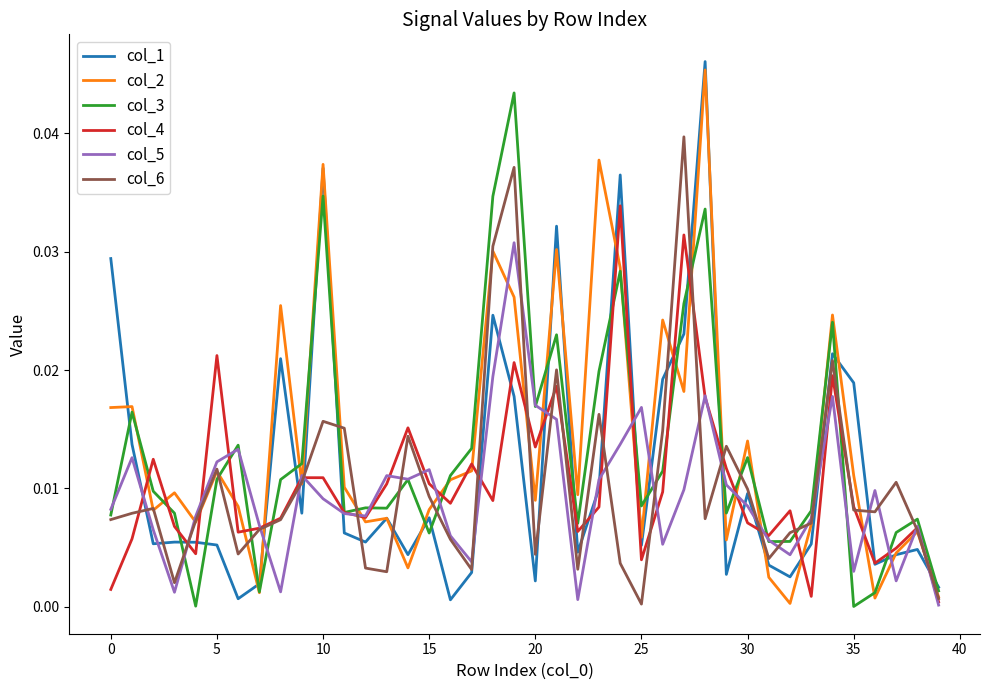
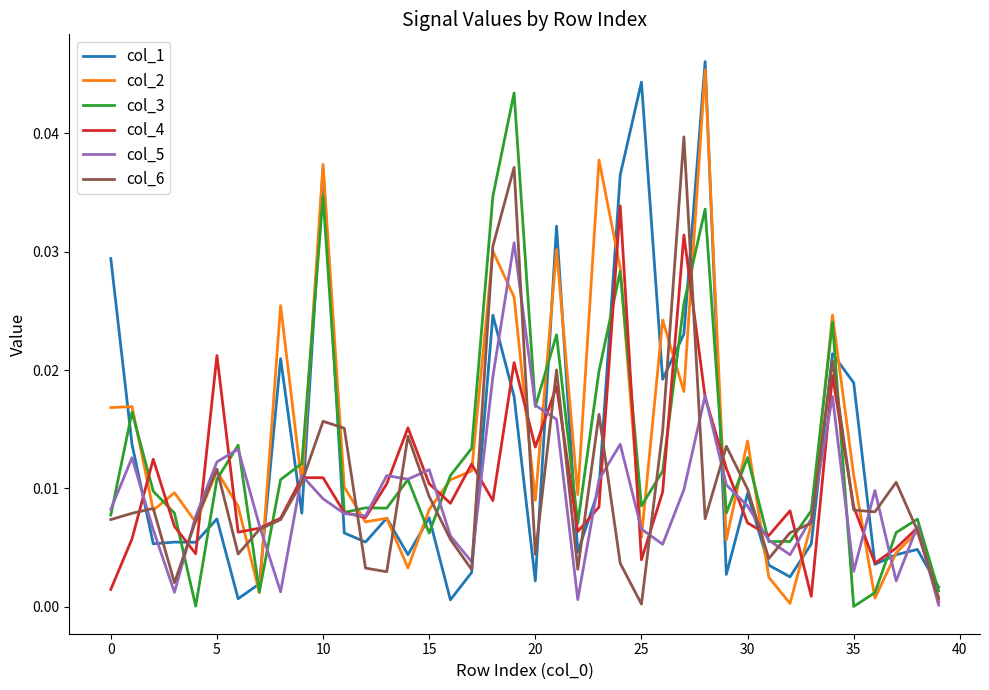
  {
    "col_1": {
      "0": 0.0294,
-     "5": 0.0052,
+     "5": 0.0074,
      "10": 0.0371,
      "15": 0.0075,
      "20": 0.0022,
-     "25": 0.0052,
+     "25": 0.0443,
      "30": 0.0096,
      "35": 0.0189
    },
    "col_2": {
      "0": 0.0168,
      "10": 0.0374,
      "15": 0.0082,
      "20": 0.0090,
      "25": 0.0059,
      "30": 0.0140,
      "35": 0.0111
    },
    "col_3": {
      "0": 0.0077,
      "5": 0.0108,
      "10": 0.0347,
      "15": 0.0062,
      "25": 0.0085,
      "30": 0.0126,
      "35": 0.0000
    },
    "col_4": {
      "0": 0.0014,
      "5": 0.0212,
      "10": 0.0109,
      "15": 0.0104,
      "20": 0.0135,
      "25": 0.0040,
      "30": 0.0071,
      "35": 0.0084
    },
    "col_5": {
      "0": 0.0082,
      "5": 0.0122,
      "10": 0.0091,
      "15": 0.0116,
-     "25": 0.0168,
+     "25": 0.0065,
      "30": 0.0085,
      "35": 0.0030
    },
    "col_6": {
      "0": 0.0074,
      "10": 0.0157,
      "15": 0.0093,
      "20": 0.0044,
      "25": 0.0002,
      "30": 0.0099,
      "35": 0.0082
    }
  }
